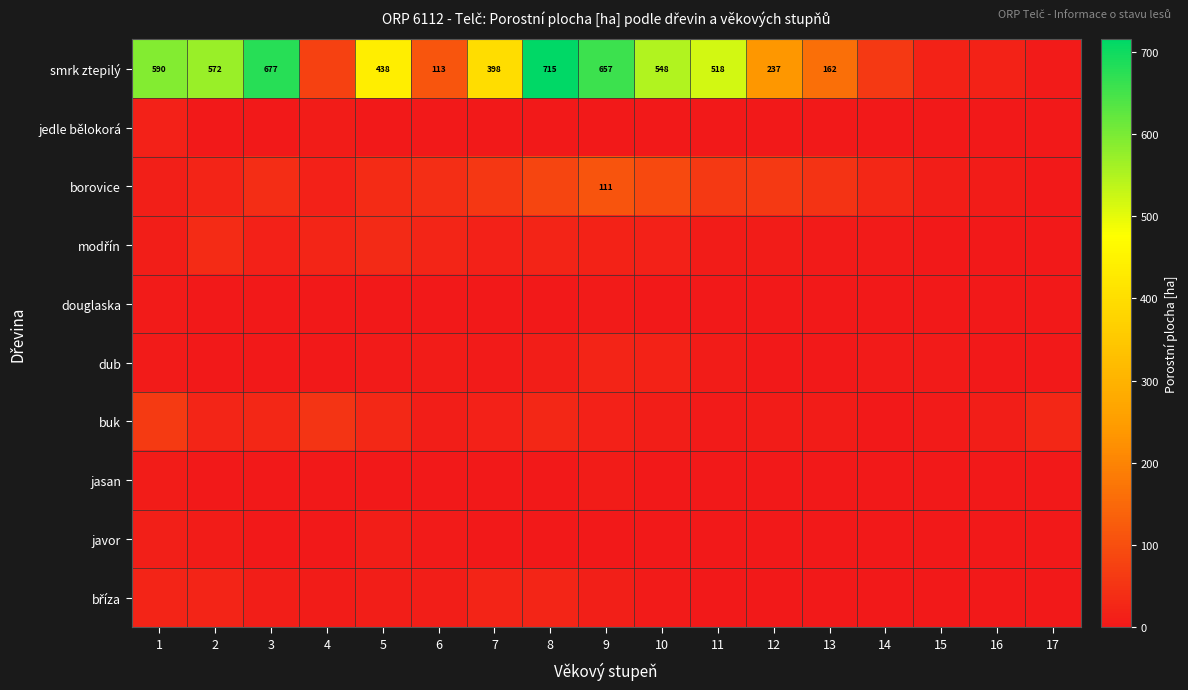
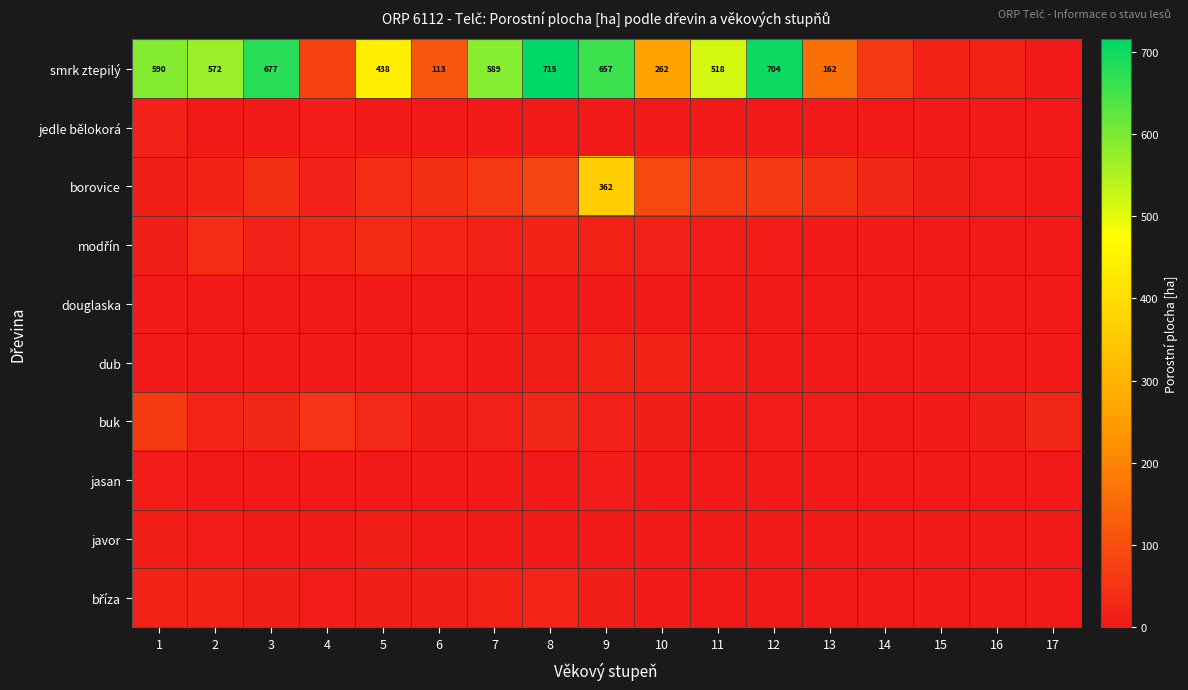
  {
    "smrk ztepilý": {
      "1": 590,
      "2": 572,
      "3": 677,
      "5": 438,
      "6": 113,
-     "7": 398,
+     "7": 589,
      "8": 715,
      "9": 657,
-     "10": 548,
+     "10": 262,
      "11": 518,
-     "12": 237,
+     "12": 704,
      "13": 162
    },
    "borovice": {
-     "9": 111
+     "9": 362
    }
  }
